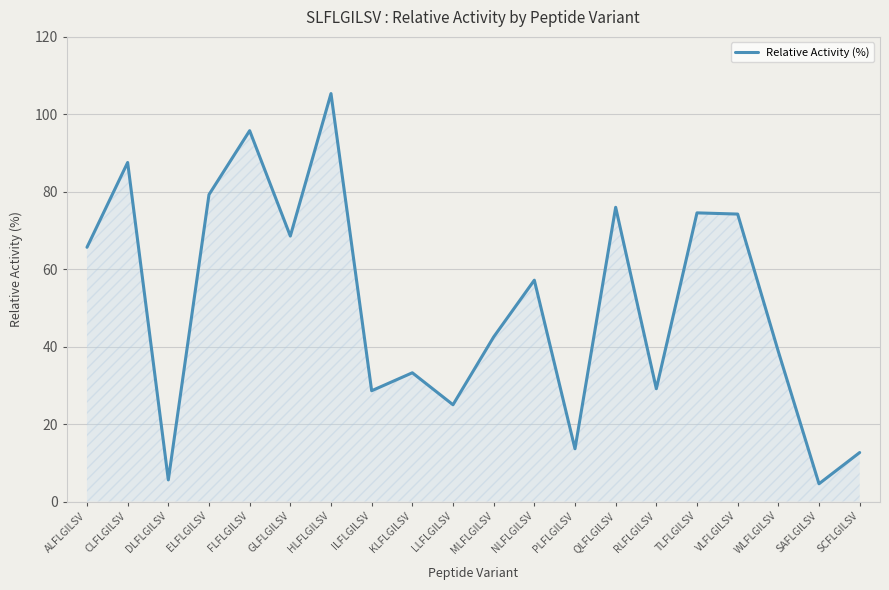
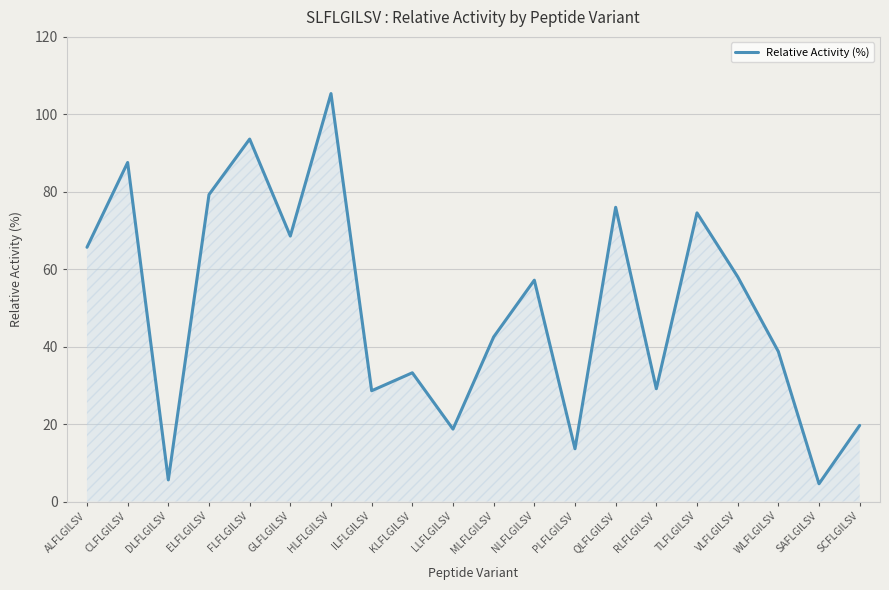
  {
    "ALFLGILSV": 66,
    "CLFLGILSV": 88,
    "DLFLGILSV": 6,
    "ELFLGILSV": 79,
-   "FLFLGILSV": 96,
+   "FLFLGILSV": 94,
    "GLFLGILSV": 69,
    "HLFLGILSV": 105,
    "ILFLGILSV": 29,
    "KLFLGILSV": 33,
-   "LLFLGILSV": 25,
+   "LLFLGILSV": 19,
    "MLFLGILSV": 43,
    "NLFLGILSV": 57,
    "PLFLGILSV": 14,
    "QLFLGILSV": 76,
    "RLFLGILSV": 29,
    "TLFLGILSV": 75,
-   "VLFLGILSV": 74,
+   "VLFLGILSV": 58,
    "WLFLGILSV": 39,
    "SAFLGILSV": 5,
-   "SCFLGILSV": 13
+   "SCFLGILSV": 20
  }
